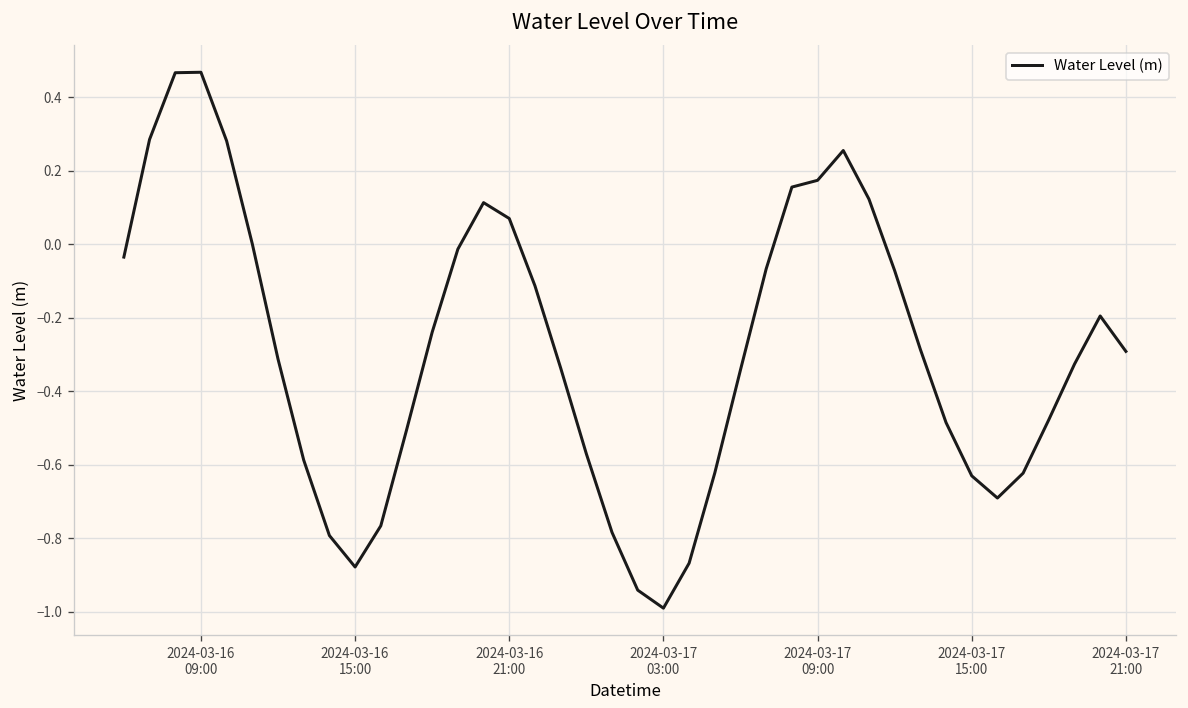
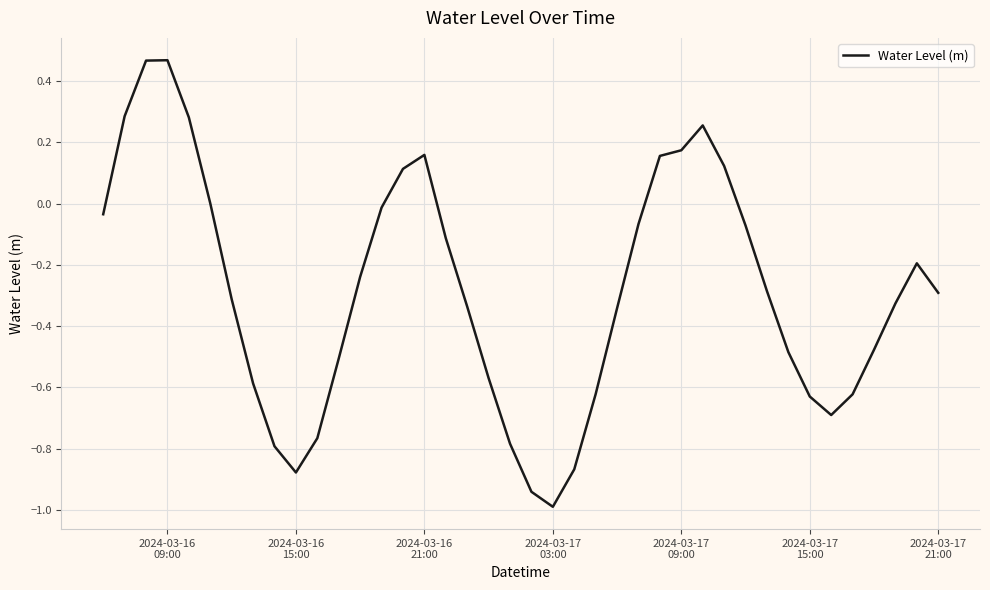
  {
    "2024-03-16 09:00": 0.47,
    "2024-03-16 15:00": -0.88,
-   "2024-03-16 21:00": 0.07,
+   "2024-03-16 21:00": 0.16,
    "2024-03-17 03:00": -0.99,
    "2024-03-17 09:00": 0.17,
    "2024-03-17 15:00": -0.63,
    "2024-03-17 21:00": -0.29
  }
